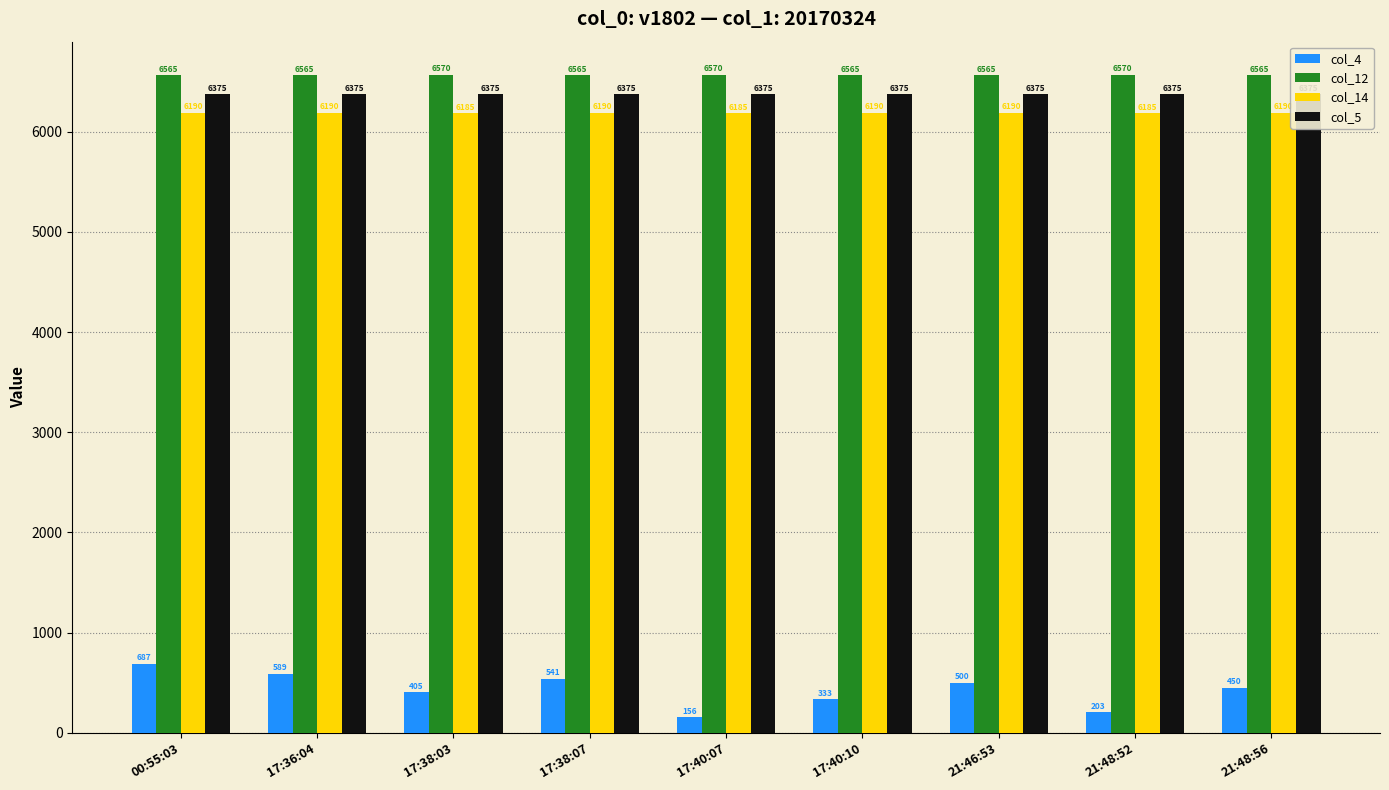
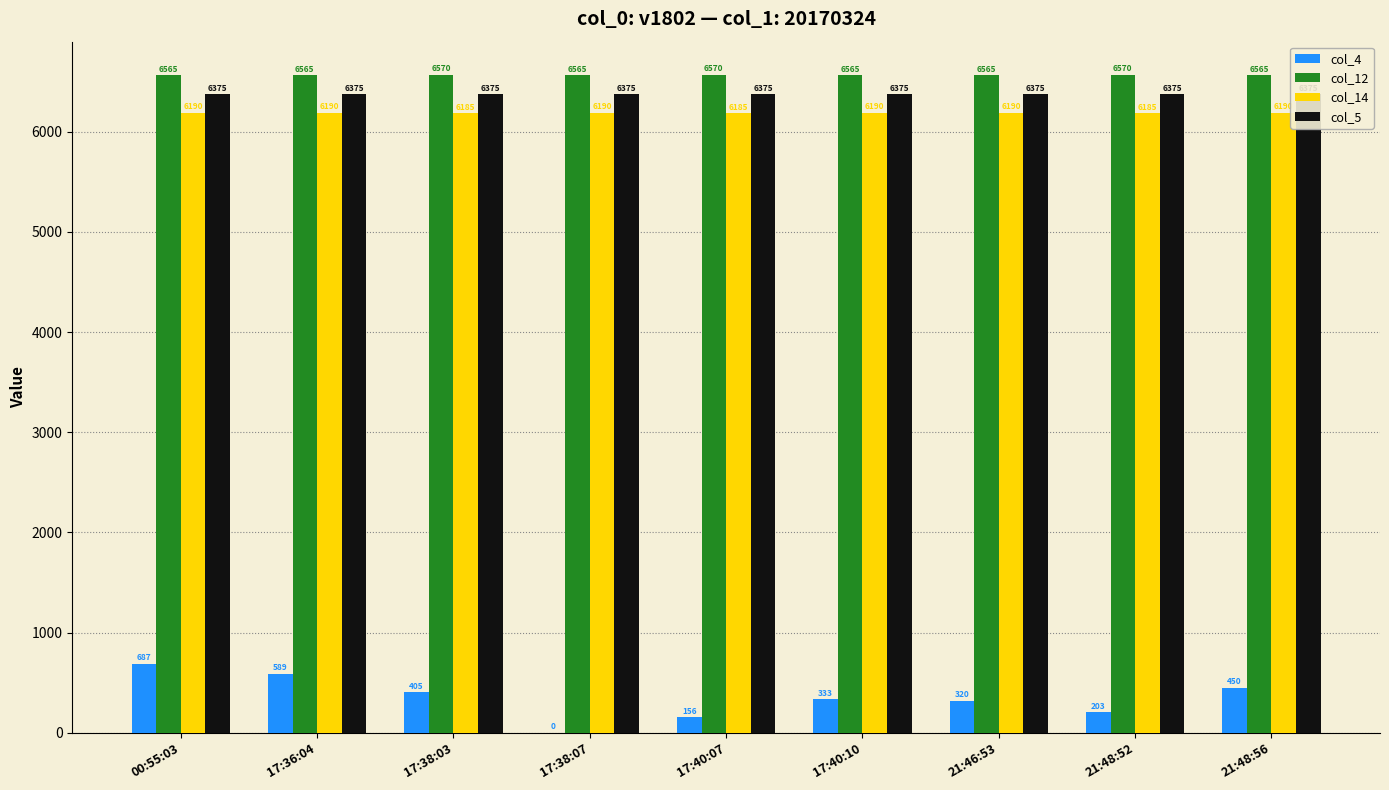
  {
    "col_4": {
      "00:55:03": 687,
      "17:36:04": 589,
      "17:38:03": 405,
-     "17:38:07": 541,
+     "17:38:07": 0,
      "17:40:07": 156,
      "17:40:10": 333,
-     "21:46:53": 500,
+     "21:46:53": 320,
      "21:48:52": 203,
      "21:48:56": 450
    },
    "col_12": {
      "00:55:03": 6565,
      "17:36:04": 6565,
      "17:38:03": 6570,
      "17:38:07": 6565,
      "17:40:07": 6570,
      "17:40:10": 6565,
      "21:46:53": 6565,
      "21:48:52": 6570,
      "21:48:56": 6565
    },
    "col_14": {
      "00:55:03": 6190,
      "17:36:04": 6190,
      "17:38:03": 6185,
      "17:38:07": 6190,
      "17:40:07": 6185,
      "17:40:10": 6190,
      "21:46:53": 6190,
      "21:48:52": 6185
    },
    "col_5": {
      "00:55:03": 6375,
      "17:36:04": 6375,
      "17:38:03": 6375,
      "17:38:07": 6375,
      "17:40:07": 6375,
      "17:40:10": 6375,
      "21:46:53": 6375,
      "21:48:52": 6375
    }
  }
